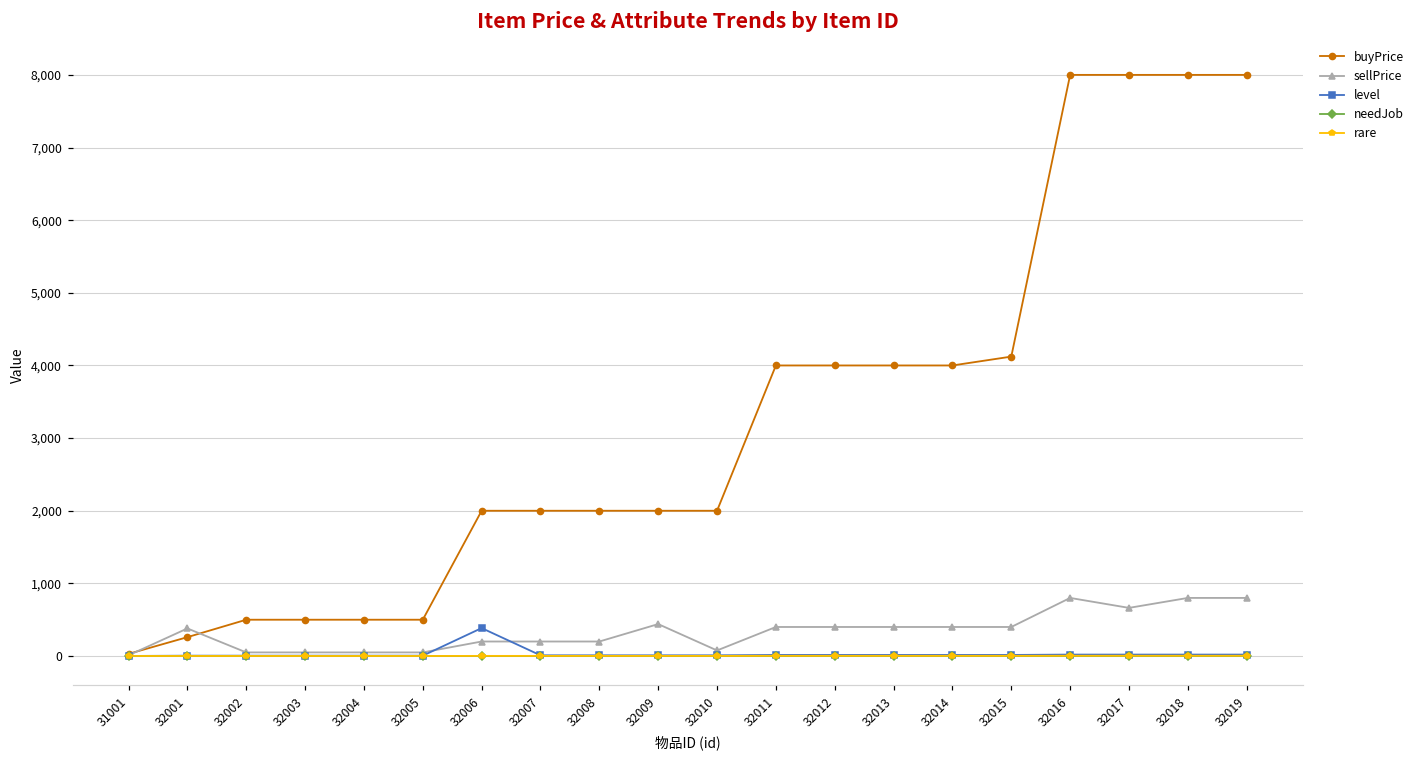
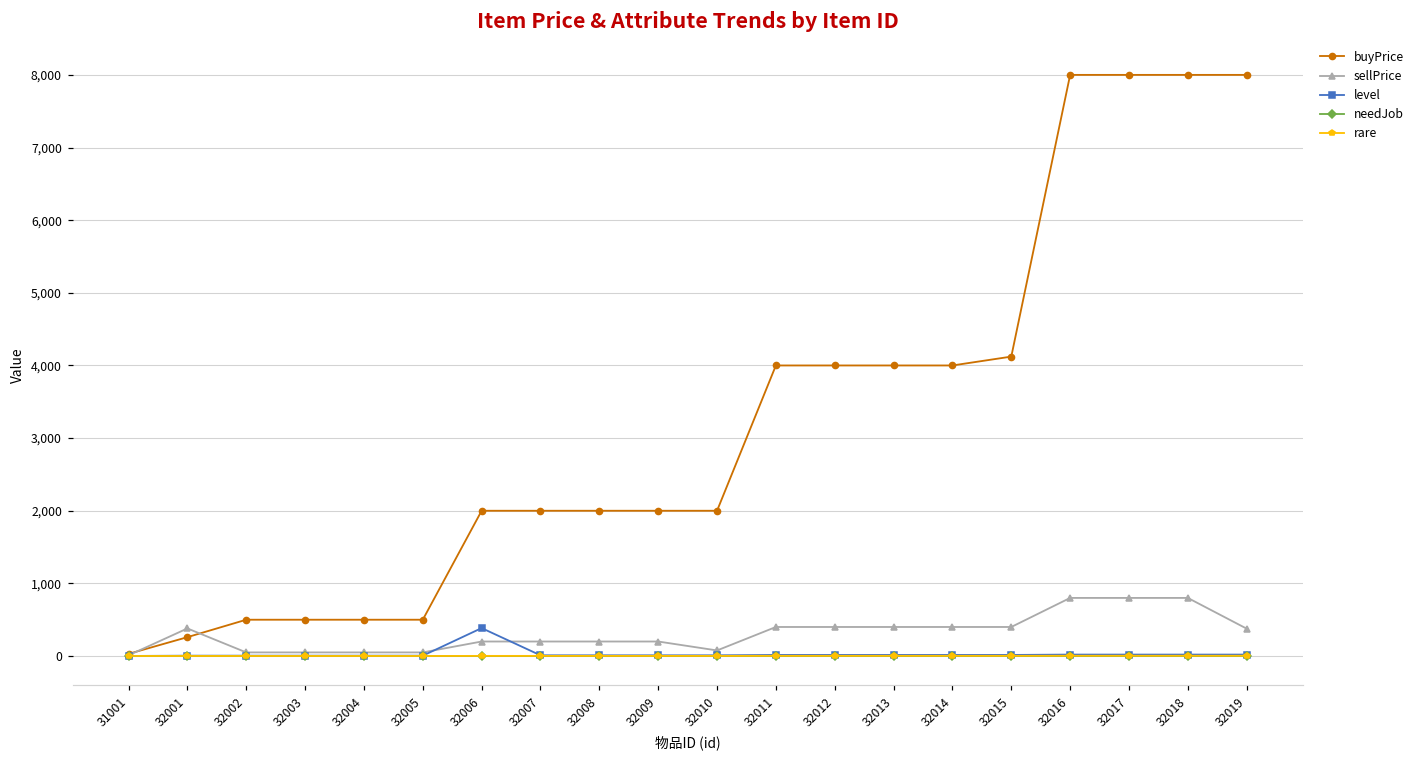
  {
    "buyPrice": {
      "32001": "300",
      "32002": "500",
      "32003": "500",
      "32004": "500",
      "32005": "500",
      "32006": "2,000",
      "32007": "2,000",
      "32008": "2,000",
      "32009": "2,000",
      "32010": "2,000",
      "32011": "4,000",
      "32012": "4,000",
      "32013": "4,000",
      "32014": "4,000",
      "32015": "4,100",
      "32016": "8,000",
      "32017": "8,000",
      "32018": "8,000",
      "32019": "8,000"
    },
    "sellPrice": {
      "32001": "400",
      "32002": "100",
      "32003": "100",
      "32004": "100",
      "32005": "100",
      "32006": "200",
      "32007": "200",
      "32008": "200",
-     "32009": "400",
+     "32009": "200",
      "32010": "100",
      "32011": "400",
      "32012": "400",
      "32013": "400",
      "32014": "400",
      "32015": "400",
      "32016": "800",
-     "32017": "700",
+     "32017": "800",
      "32018": "800",
-     "32019": "800"
+     "32019": "400"
    },
    "level": {
      "32006": "400"
    },
    "rare": {
      "32006": "0"
    }
  }
